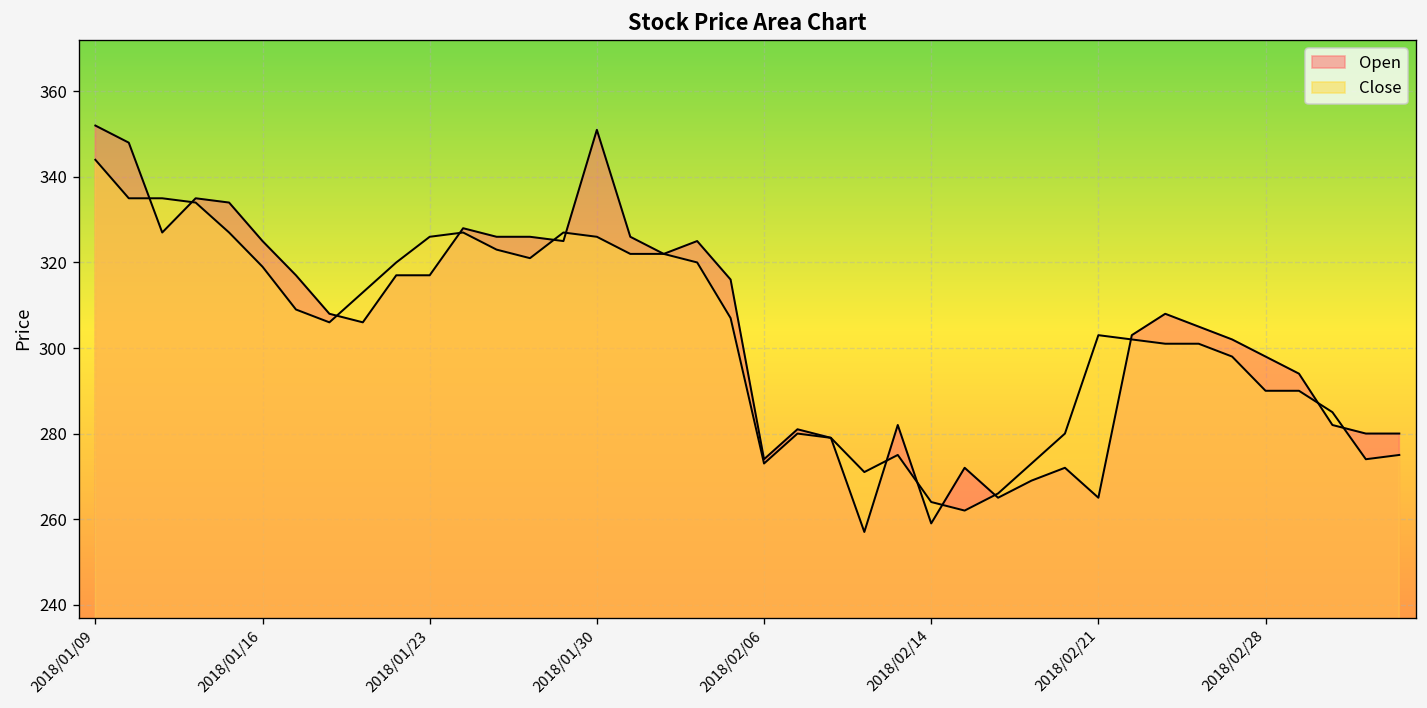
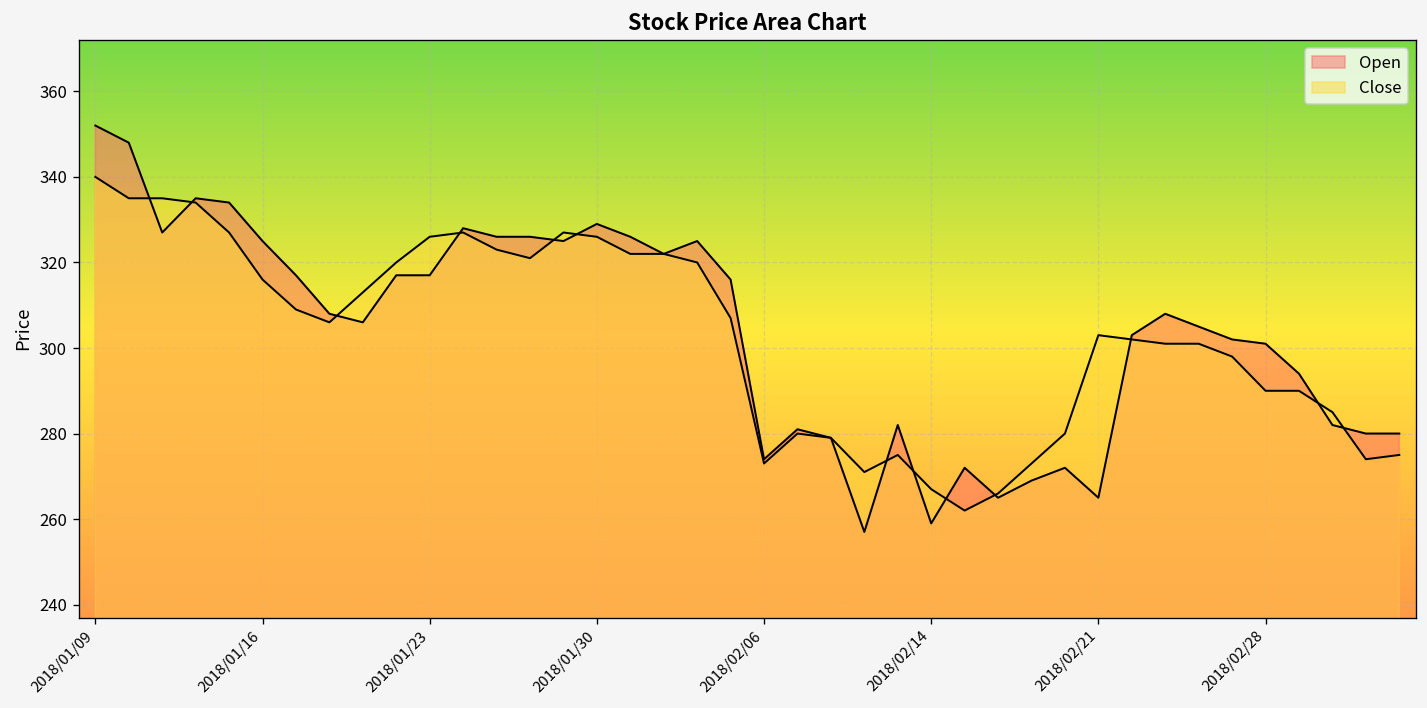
  {
    "Open": {
      "2018/01/09": 352,
      "2018/01/16": 325,
      "2018/01/23": 317,
-     "2018/01/30": 351,
+     "2018/01/30": 329,
      "2018/02/06": 274,
      "2018/02/14": 259,
      "2018/02/21": 265,
-     "2018/02/28": 298
+     "2018/02/28": 301
    },
    "Close": {
-     "2018/01/09": 344,
-     "2018/01/16": 319,
+     "2018/01/09": 340,
+     "2018/01/16": 316,
      "2018/01/23": 326,
      "2018/01/30": 326,
      "2018/02/06": 273,
-     "2018/02/14": 264,
+     "2018/02/14": 267,
      "2018/02/21": 303,
      "2018/02/28": 290
    }
  }
